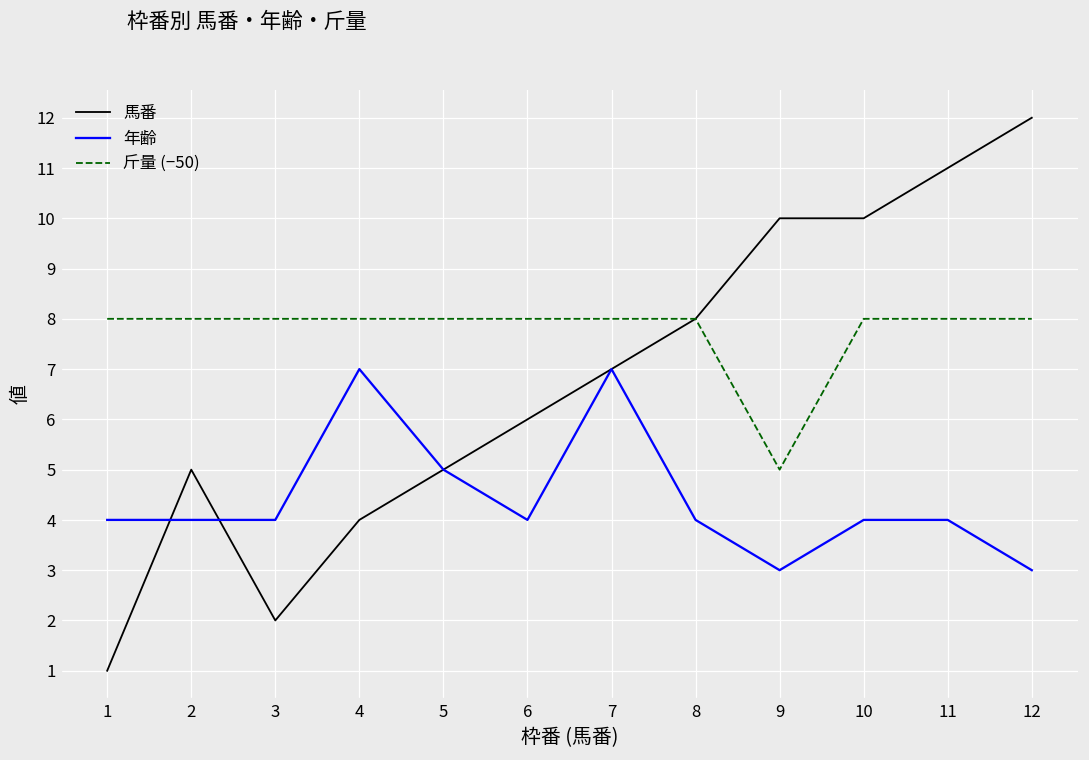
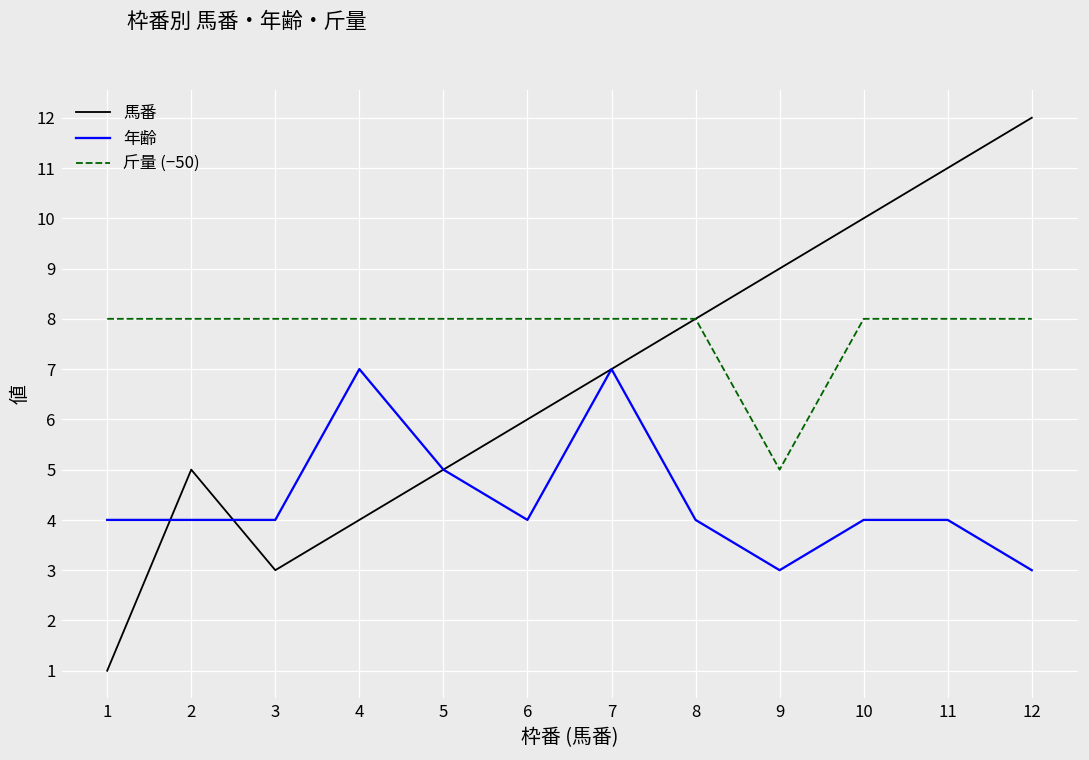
  {
    "馬番": {
      "1": 1,
      "2": 5,
-     "3": 2,
+     "3": 3,
      "4": 4,
      "6": 6,
-     "9": 10,
+     "9": 9,
      "10": 10,
      "11": 11,
      "12": 12
    },
    "年齢": {
      "1": 4,
      "2": 4,
      "3": 4,
      "4": 7,
      "6": 4,
      "8": 4,
      "9": 3,
      "10": 4,
      "11": 4,
      "12": 3
    },
    "斤量 (−50)": {
      "1": 8,
      "2": 8,
      "3": 8,
      "4": 8,
      "5": 8,
      "6": 8,
      "7": 8,
      "9": 5,
      "10": 8,
      "11": 8,
      "12": 8
    }
  }
